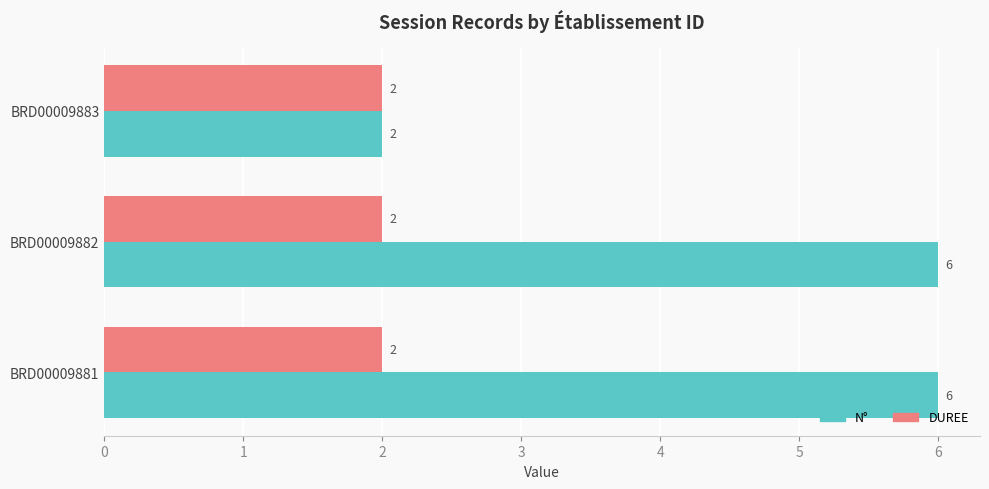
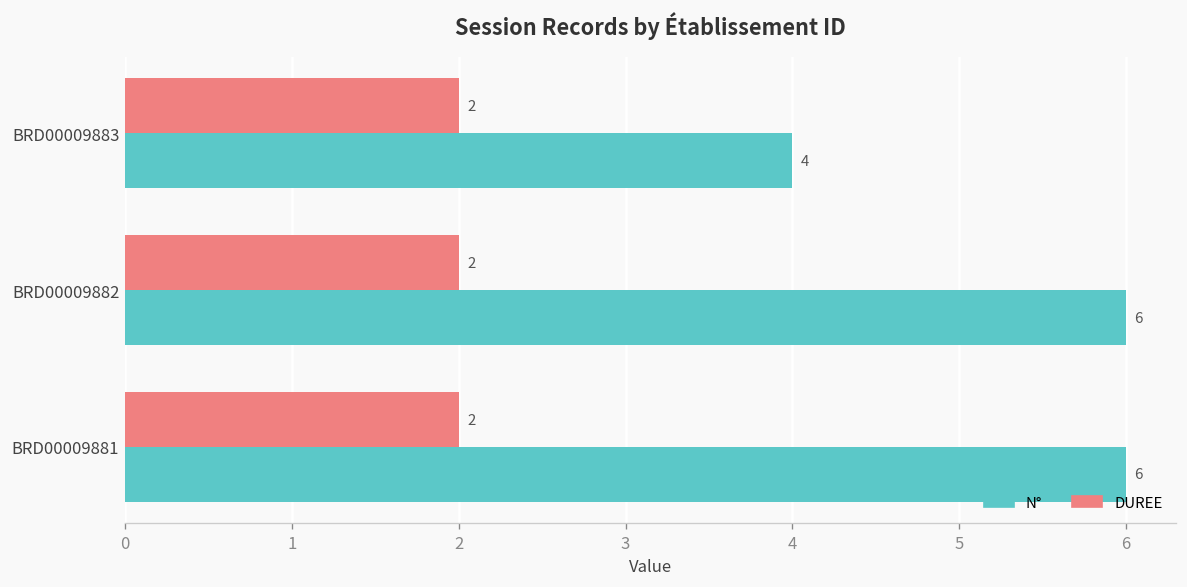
  {
    "N°": {
-     "BRD00009883": 2,
+     "BRD00009883": 4,
      "BRD00009882": 6,
      "BRD00009881": 6
    },
    "DUREE": {
      "BRD00009883": 2,
      "BRD00009882": 2,
      "BRD00009881": 2
    }
  }
